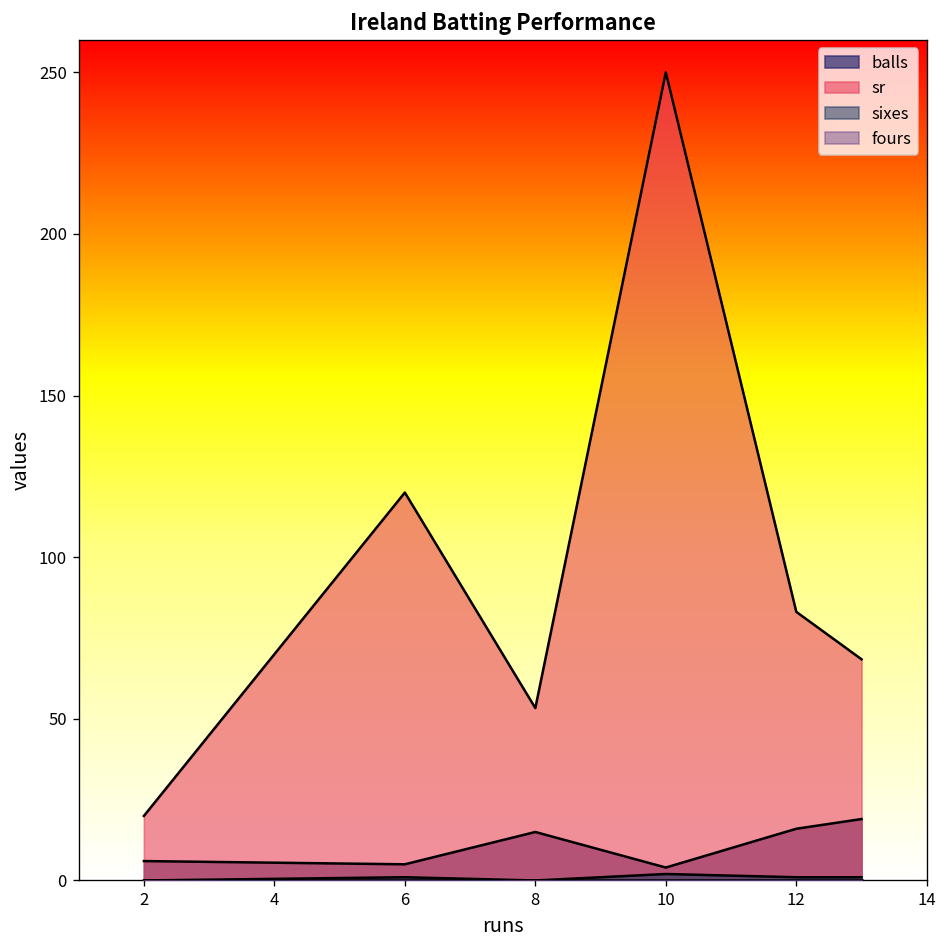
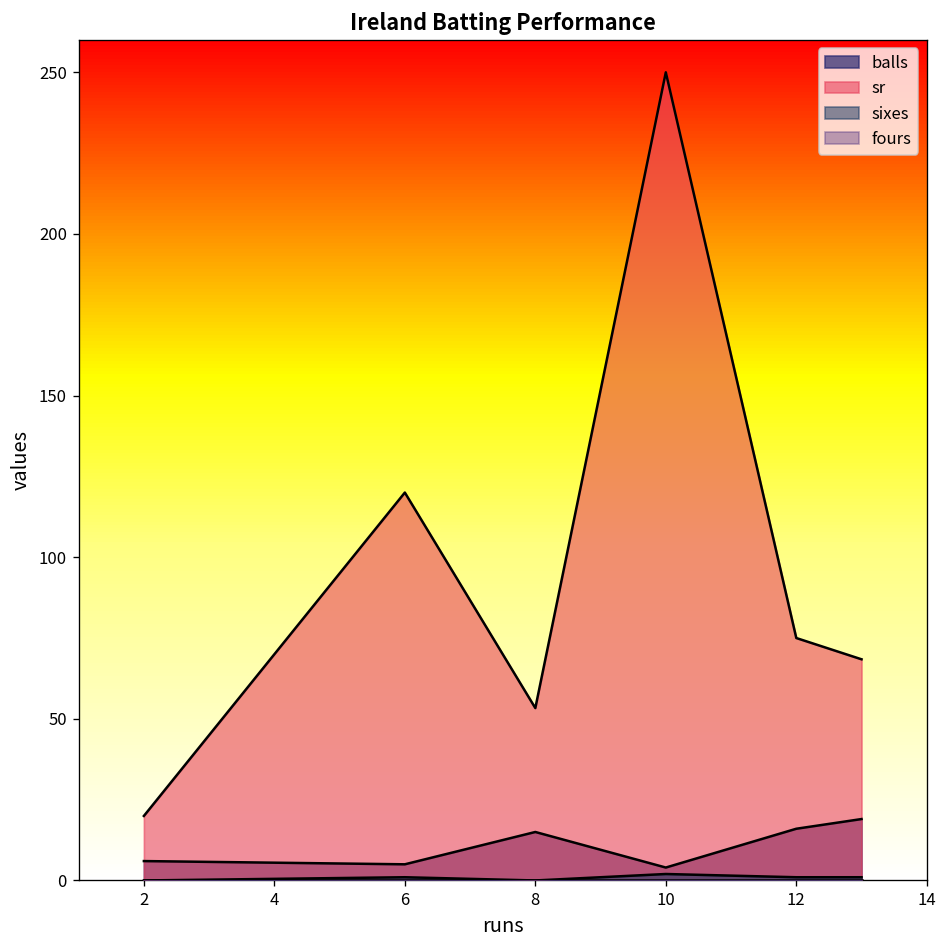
  {
    "sr": {
      "2": 20,
      "6": 120,
      "8": 53,
      "10": 250,
-     "12": 83
+     "12": 75
    }
  }
